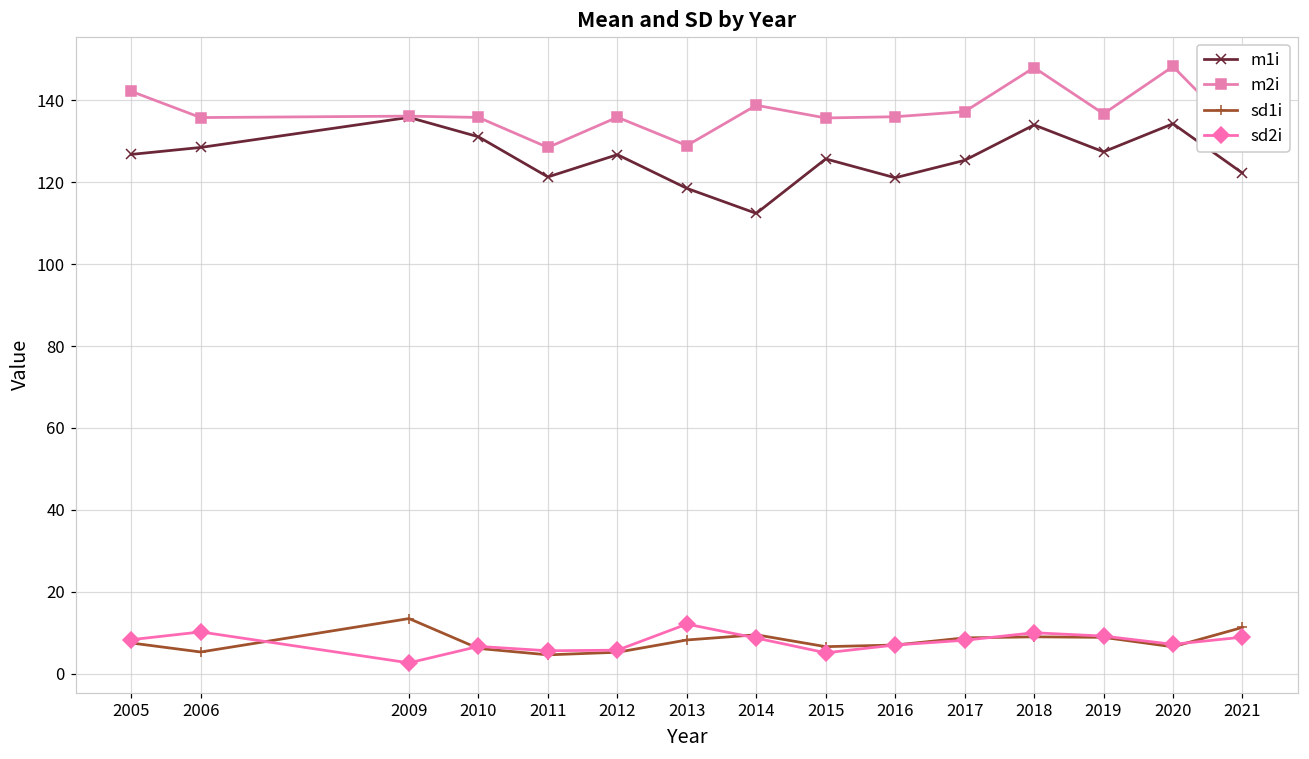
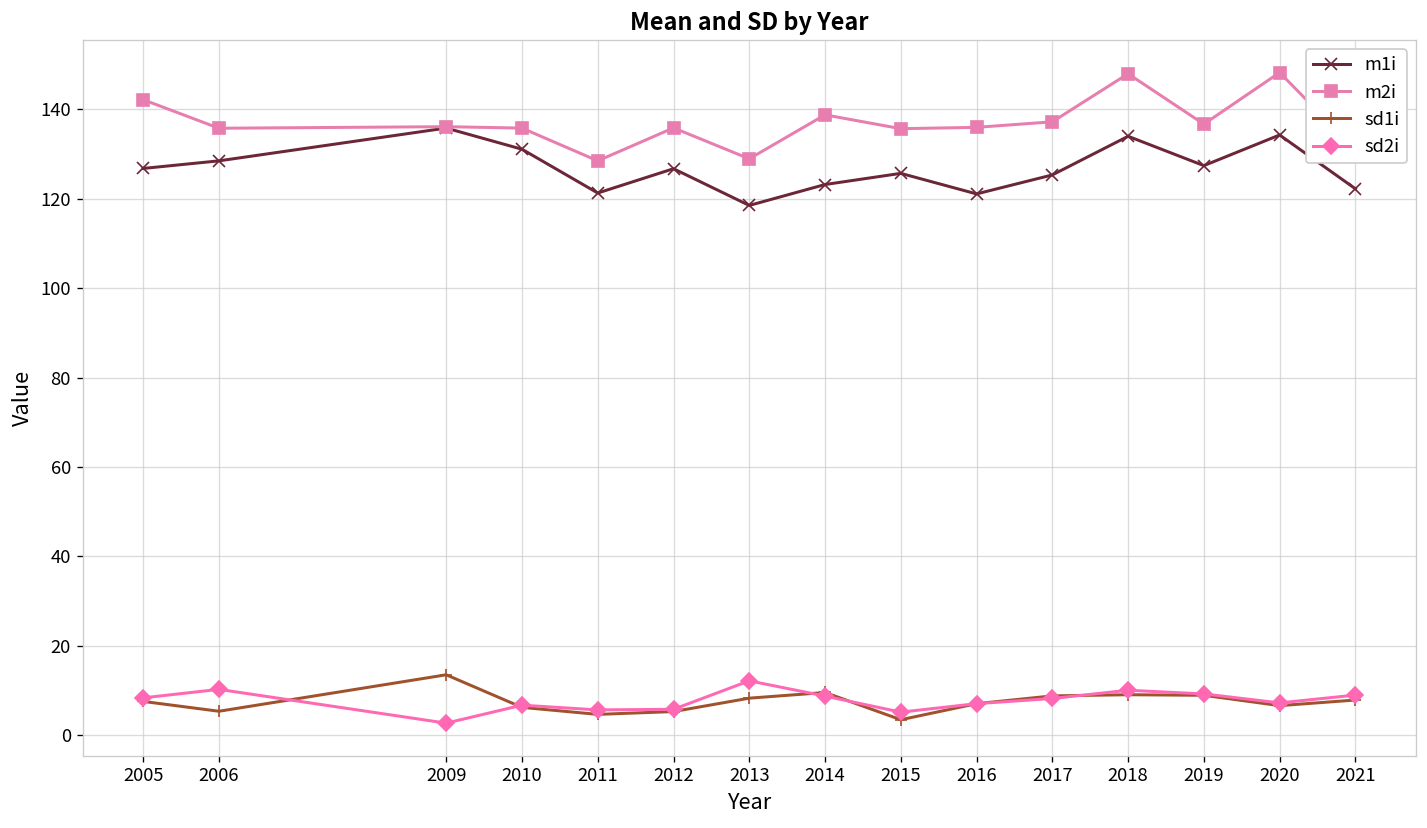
  {
    "m1i": {
      "2005": 127,
      "2006": 129,
      "2010": 131,
      "2011": 121,
      "2012": 127,
      "2013": 119,
-     "2014": 112,
+     "2014": 123,
      "2015": 126,
      "2016": 121,
      "2017": 125,
      "2018": 134,
      "2019": 127,
      "2020": 134,
      "2021": 122
    },
    "sd1i": {
      "2005": 8,
      "2006": 5,
      "2009": 13,
      "2011": 5,
      "2013": 8,
      "2014": 10,
-     "2015": 7,
+     "2015": 3,
      "2018": 9,
-     "2021": 11
+     "2021": 8
    }
  }
